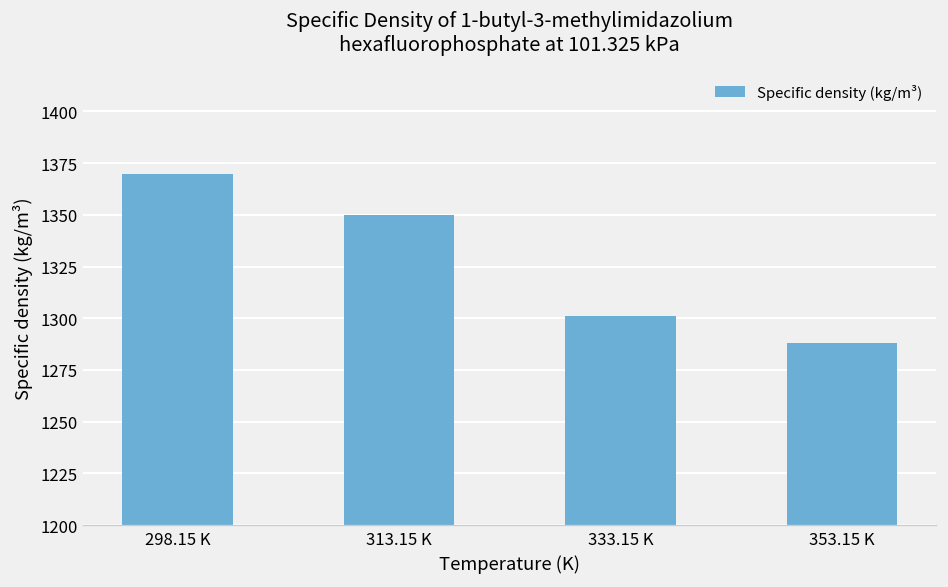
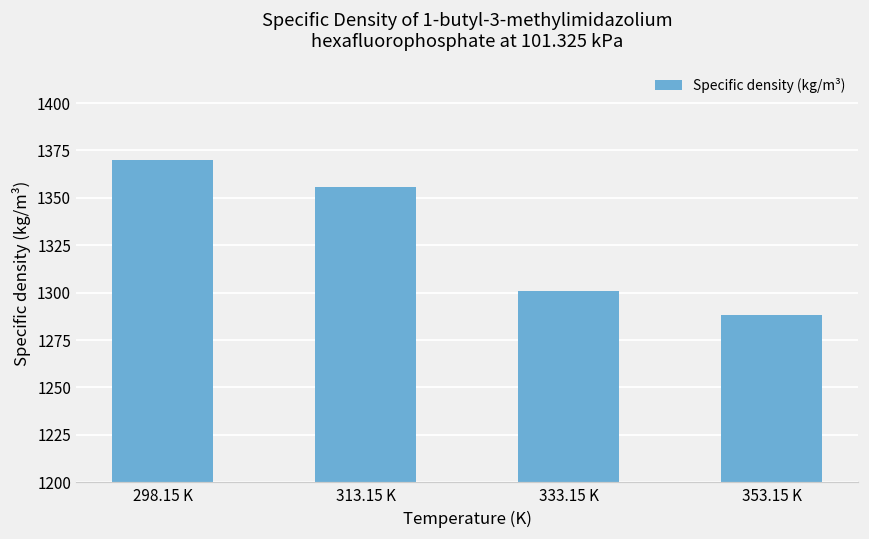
  {
    "298.15 K": 1370,
-   "313.15 K": 1350,
+   "313.15 K": 1356,
    "333.15 K": 1301,
    "353.15 K": 1288
  }
